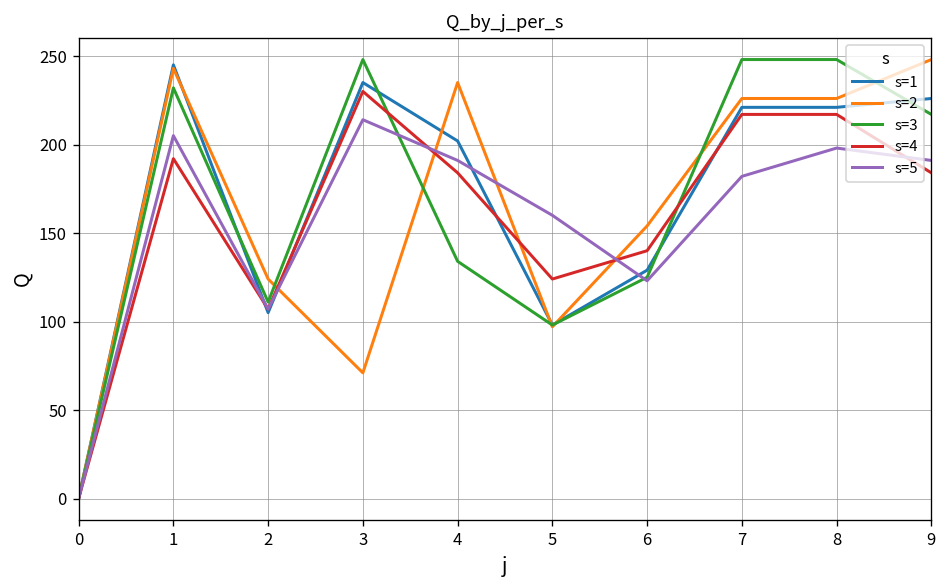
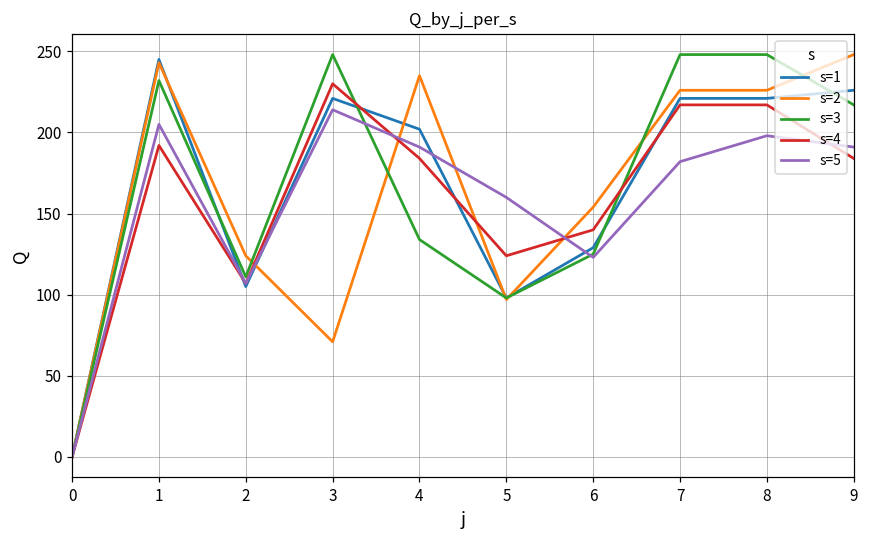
  {
    "s=1": {
      "1": 245,
      "2": 105,
-     "3": 235,
+     "3": 221,
      "4": 202,
      "6": 129,
      "7": 221,
      "8": 221,
      "9": 226
    },
    "s=2": {
      "1": 243,
      "2": 124,
      "3": 71,
      "4": 235,
      "6": 154,
      "7": 226,
      "8": 226,
      "9": 248
    },
    "s=3": {
      "1": 232,
      "2": 111,
      "3": 248,
      "4": 134,
      "6": 125,
      "7": 248,
      "8": 248,
      "9": 217
    },
    "s=4": {
      "1": 192,
      "3": 230,
      "4": 184,
      "5": 124,
      "6": 140,
      "7": 217,
      "8": 217,
      "9": 184
    },
    "s=5": {
      "1": 205,
      "3": 214,
      "4": 191,
      "5": 160,
      "6": 123,
      "7": 182,
      "8": 198,
      "9": 191
    }
  }
